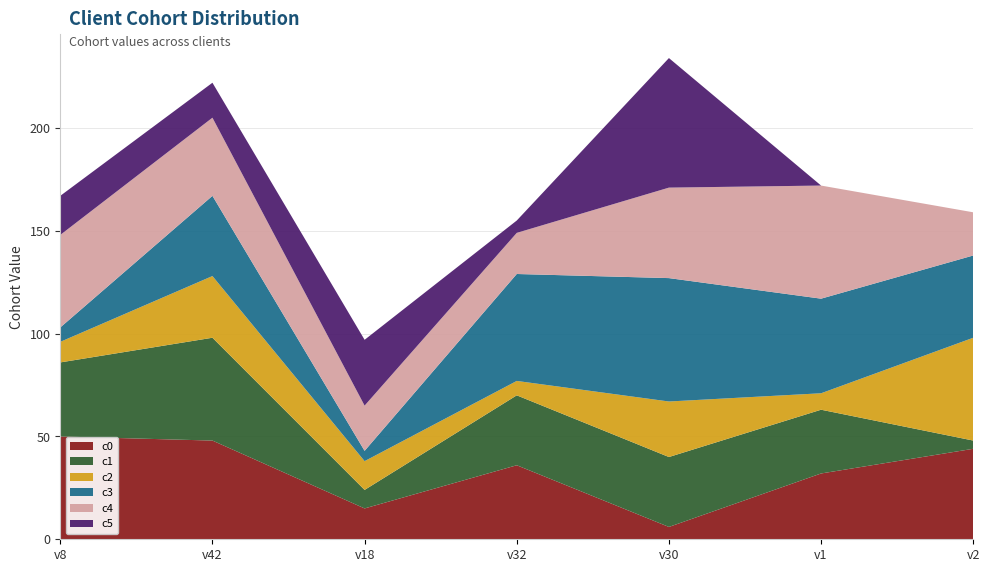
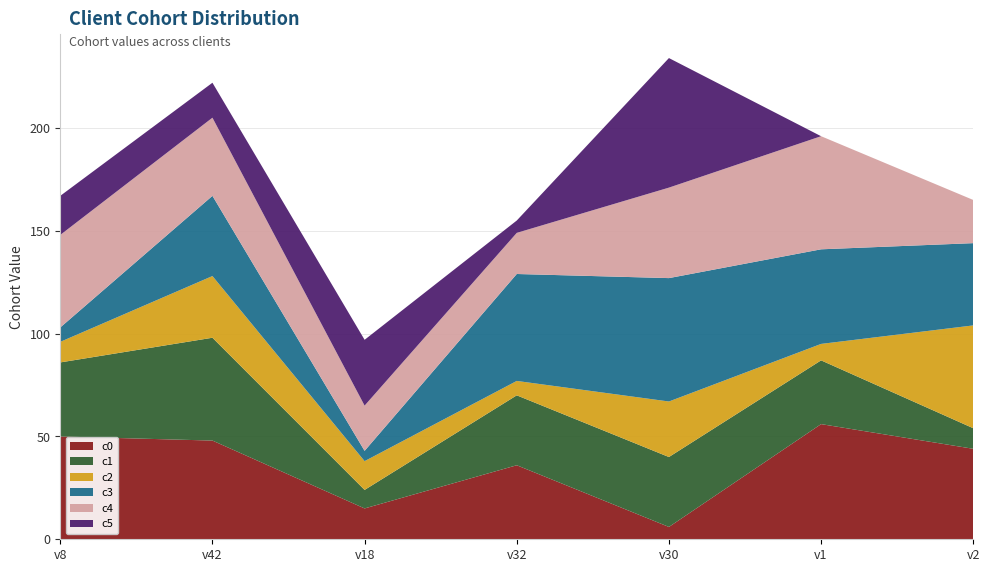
  {
    "c0": {
      "v8": 50,
      "v42": 48,
      "v18": 15,
      "v32": 36,
      "v30": 6,
-     "v1": 32,
+     "v1": 56,
      "v2": 44
    },
    "c1": {
      "v8": 36,
      "v42": 50,
      "v18": 9,
      "v32": 34,
      "v30": 34,
      "v1": 31,
-     "v2": 4
+     "v2": 10
    },
    "c2": {
      "v8": 10,
      "v42": 30,
      "v18": 14,
      "v32": 7,
      "v30": 27,
      "v1": 8,
      "v2": 50
    },
    "c3": {
      "v8": 7,
      "v42": 39,
      "v18": 5,
      "v32": 52,
      "v30": 60,
      "v1": 46,
      "v2": 40
    },
    "c4": {
      "v8": 45,
      "v42": 38,
      "v18": 22,
      "v32": 20,
      "v30": 44
    },
    "c5": {
      "v8": 19,
      "v42": 17,
      "v18": 32,
      "v32": 6,
      "v30": 63
    }
  }
